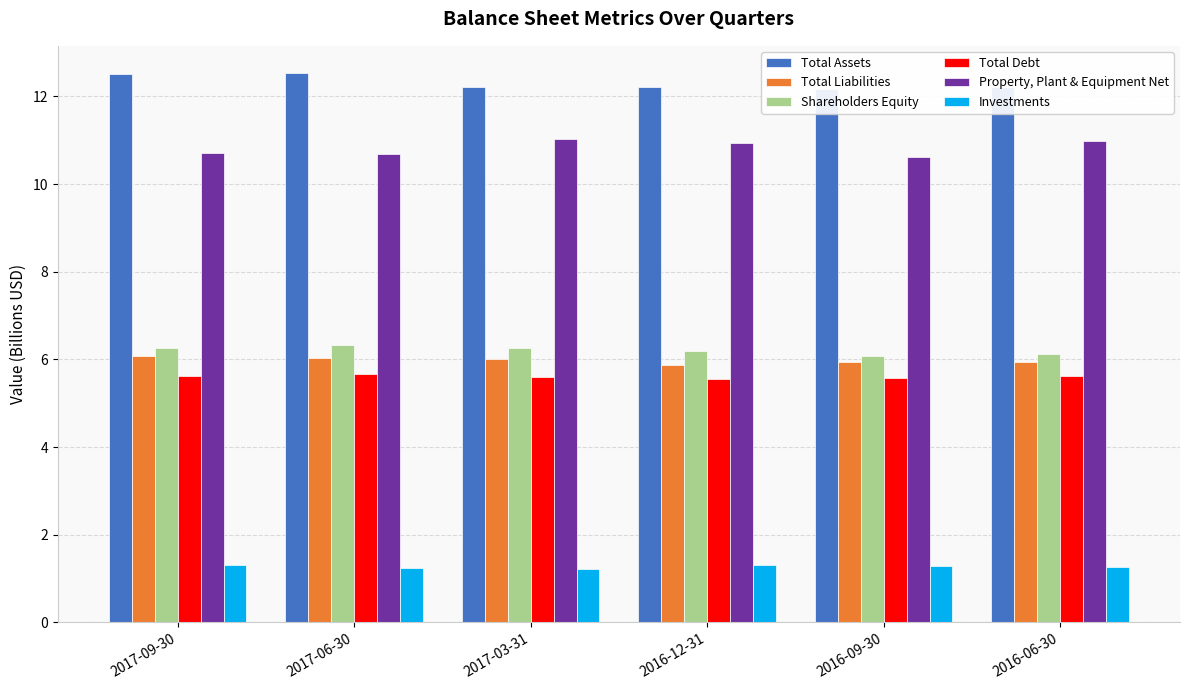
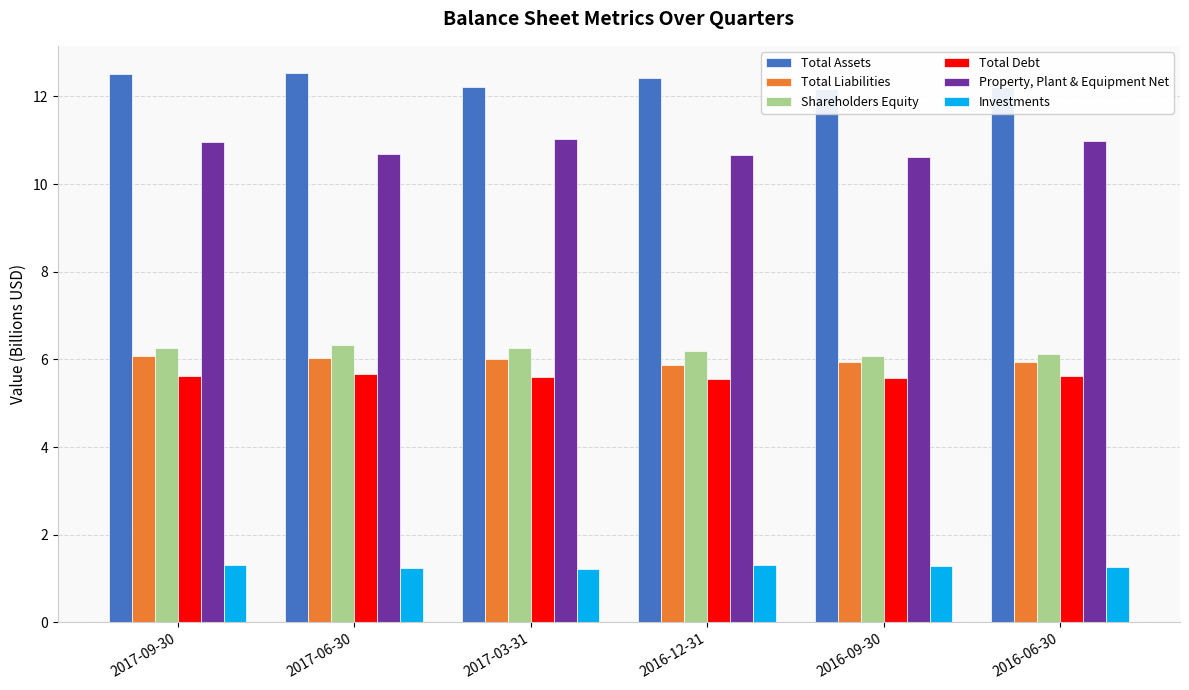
  {
    "Total Assets": {
      "2017-09-30": 12.5,
      "2017-06-30": 12.5,
      "2017-03-31": 12.2,
-     "2016-12-31": 12.2
+     "2016-12-31": 12.4
    },
    "Total Liabilities": {
      "2017-09-30": 6.1,
      "2017-06-30": 6.0,
      "2017-03-31": 6.0,
      "2016-12-31": 5.9,
      "2016-09-30": 5.9,
      "2016-06-30": 5.9
    },
    "Shareholders Equity": {
      "2017-09-30": 6.3,
      "2017-06-30": 6.3,
      "2017-03-31": 6.3,
      "2016-12-31": 6.2,
      "2016-09-30": 6.1,
      "2016-06-30": 6.1
    },
    "Total Debt": {
      "2017-09-30": 5.6,
      "2017-06-30": 5.7,
      "2017-03-31": 5.6,
      "2016-12-31": 5.6,
      "2016-09-30": 5.6,
      "2016-06-30": 5.6
    },
    "Property, Plant & Equipment Net": {
-     "2017-09-30": 10.7,
+     "2017-09-30": 11.0,
      "2017-06-30": 10.7,
      "2017-03-31": 11.0,
-     "2016-12-31": 10.9,
+     "2016-12-31": 10.7,
      "2016-09-30": 10.6,
      "2016-06-30": 11.0
    },
    "Investments": {
      "2017-09-30": 1.3,
      "2017-06-30": 1.2,
      "2017-03-31": 1.2,
      "2016-12-31": 1.3,
      "2016-09-30": 1.3,
      "2016-06-30": 1.3
    }
  }
